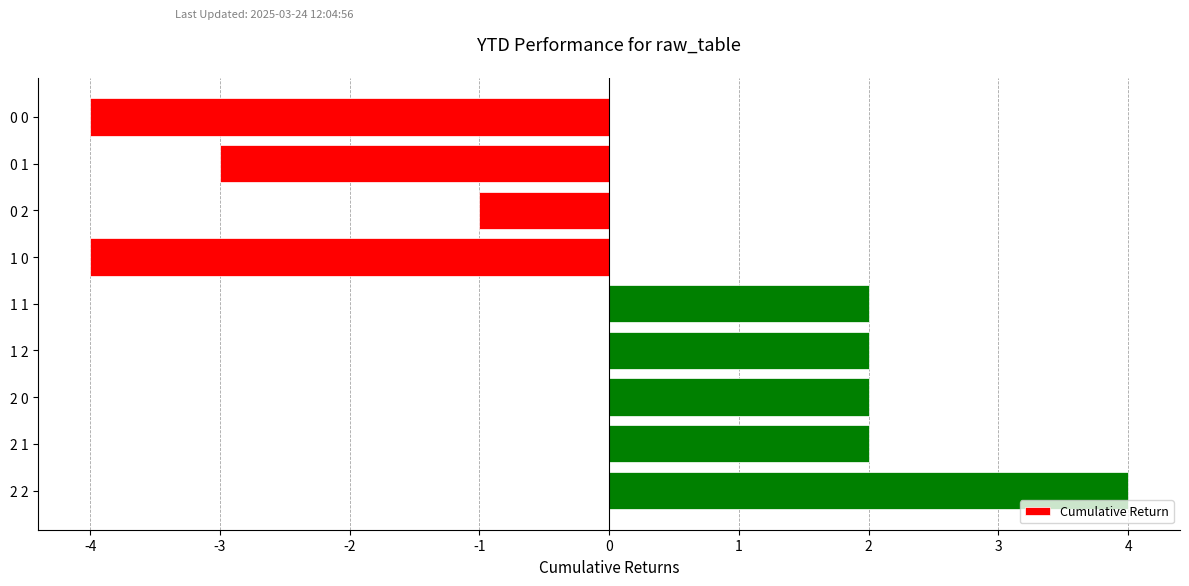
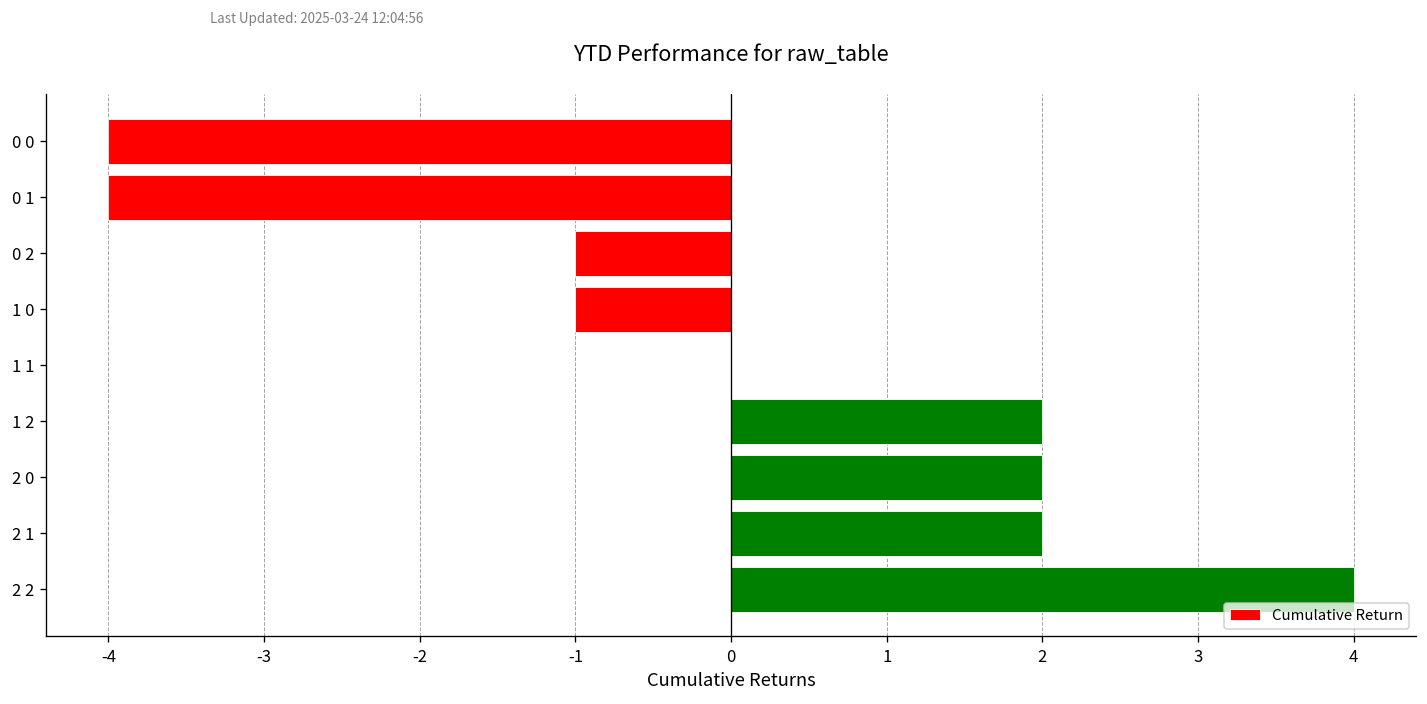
  {
    "0 0": -4.00,
-   "0 1": -3.00,
+   "0 1": -4.00,
    "0 2": -1.00,
-   "1 0": -4.00,
-   "1 1": 2.00,
+   "1 0": -1.00,
+   "1 1": 0.00,
    "1 2": 2.00,
    "2 0": 2.00,
    "2 1": 2.00,
    "2 2": 4.00
  }
